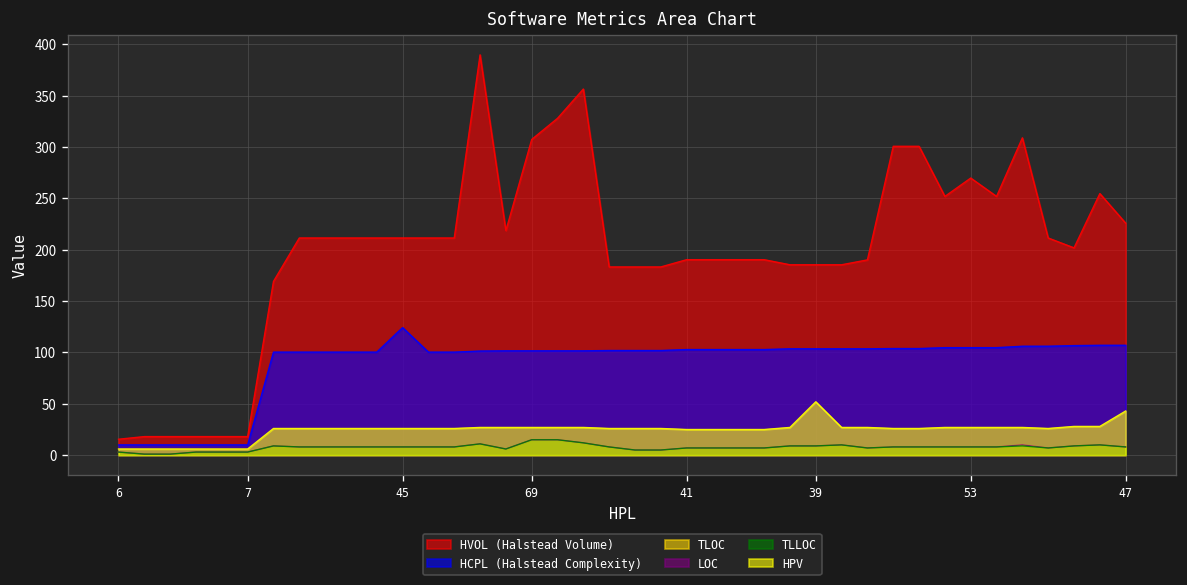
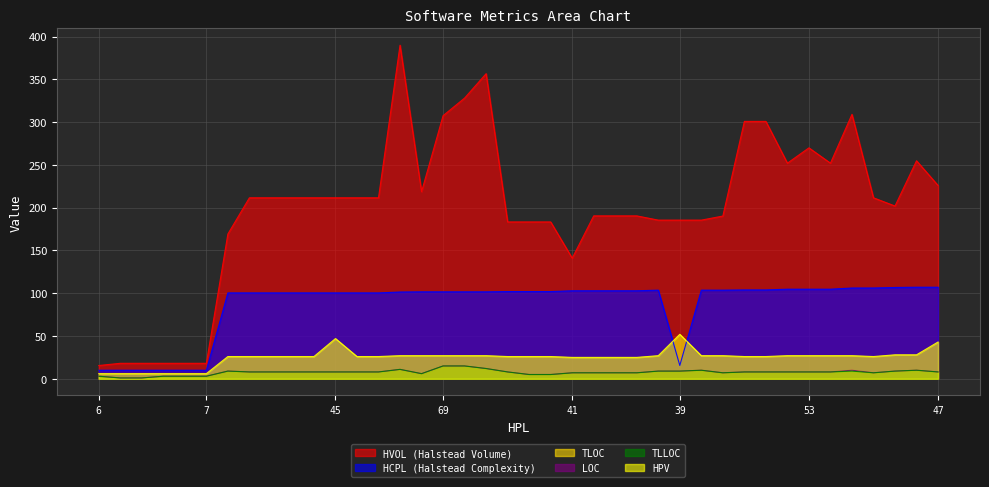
  {
    "HVOL (Halstead Volume)": {
      "45": 210,
      "69": 310,
-     "41": 190,
+     "41": 140,
      "39": 190,
      "53": 270,
      "47": 230
    },
    "HCPL (Halstead Complexity)": {
-     "45": 120,
+     "45": 100,
      "69": 100,
      "41": 100,
-     "39": 100,
+     "39": 20,
      "53": 100,
      "47": 110
    },
    "HPV": {
-     "45": 30,
+     "45": 50,
      "69": 30,
      "41": 30,
      "39": 50,
      "53": 30,
      "47": 40
    }
  }
